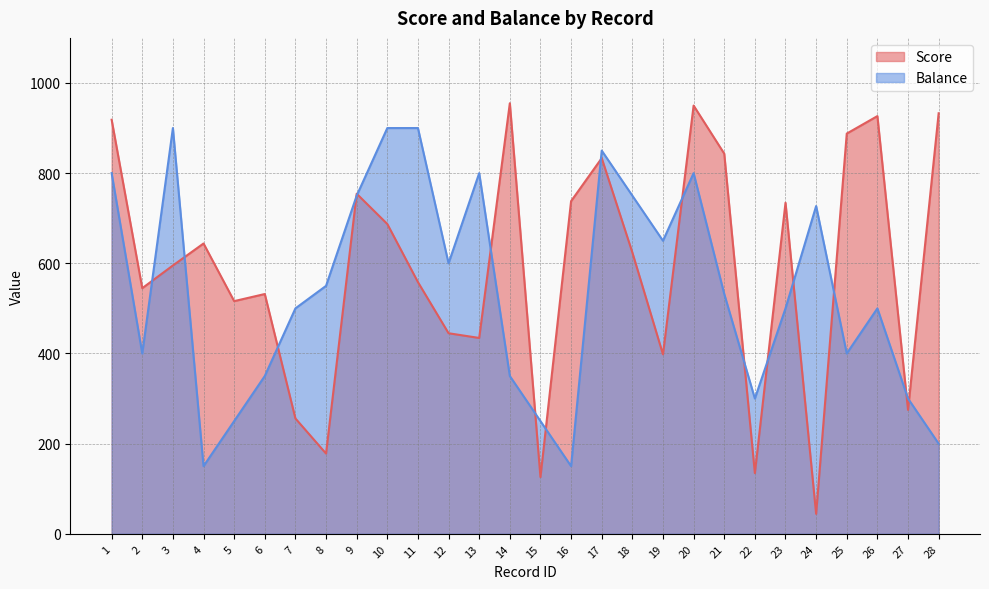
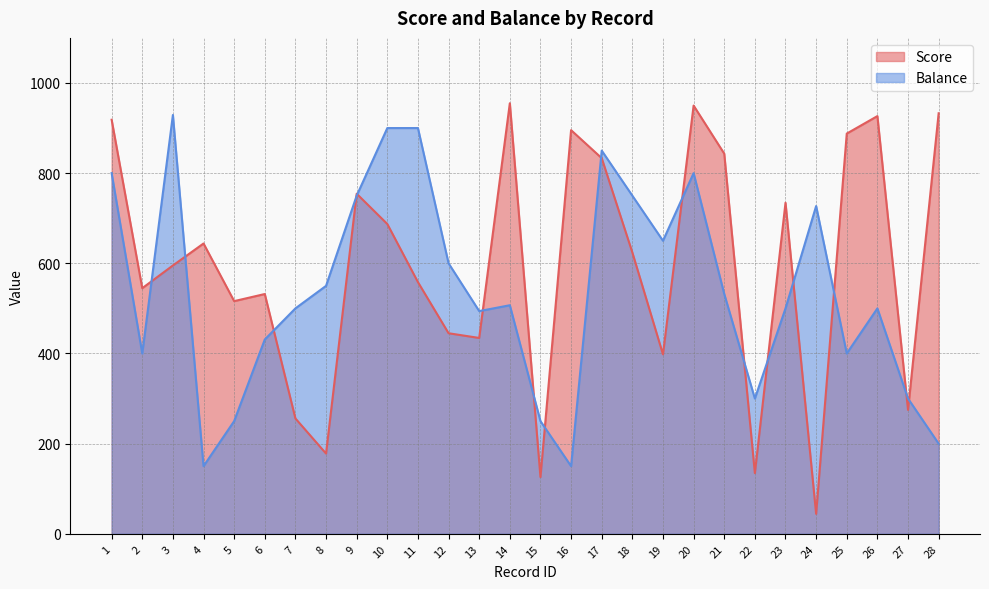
  {
    "Score": {
      "1": 920,
      "2": 540,
      "3": 600,
      "4": 640,
      "5": 520,
      "6": 530,
      "7": 260,
      "8": 180,
      "10": 690,
      "11": 560,
      "12": 440,
      "13": 430,
      "14": 960,
      "15": 130,
-     "16": 740,
+     "16": 900,
      "17": 830,
      "18": 620,
      "19": 400,
      "20": 950,
      "21": 840,
      "22": 130,
      "23": 730,
      "24": 40,
      "25": 890,
      "26": 930,
      "27": 270,
      "28": 930
    },
    "Balance": {
      "1": 800,
      "2": 400,
-     "3": 900,
+     "3": 930,
      "4": 150,
      "5": 250,
-     "6": 350,
+     "6": 430,
      "7": 500,
      "8": 550,
      "10": 900,
      "11": 900,
      "12": 600,
-     "13": 800,
-     "14": 350,
+     "13": 490,
+     "14": 510,
      "15": 250,
      "16": 150,
      "17": 850,
      "18": 750,
      "19": 650,
      "20": 800,
      "21": 530,
      "22": 300,
      "23": 500,
      "24": 730,
      "25": 400,
      "26": 500,
      "27": 300,
      "28": 200
    }
  }
